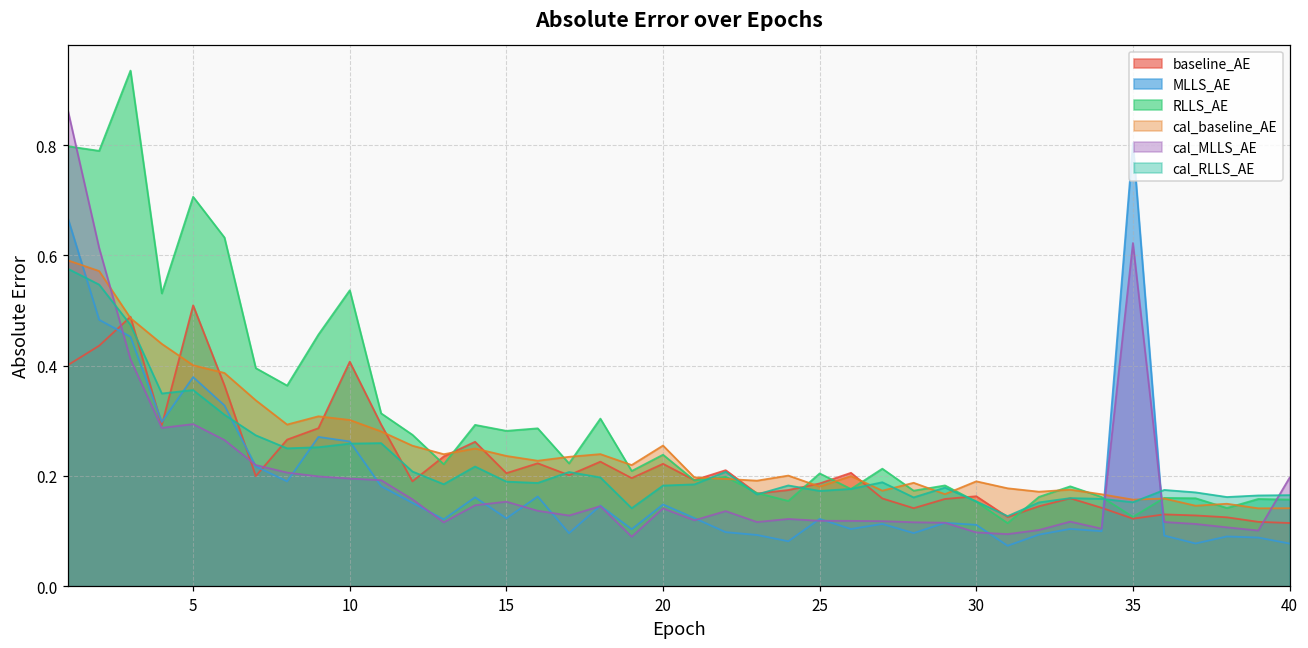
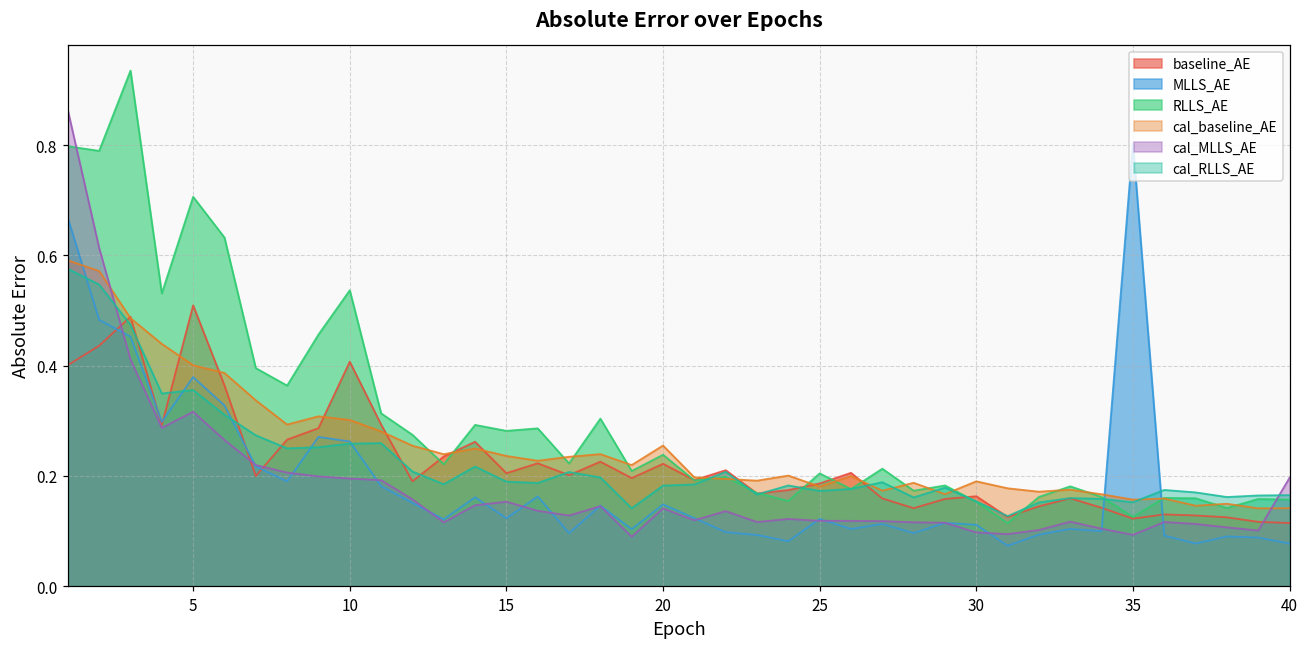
  {
    "MLLS_AE": {
      "5": 0.38,
      "15": 0.12,
      "20": 0.15,
      "30": 0.11,
      "40": 0.08
    },
    "cal_MLLS_AE": {
-     "5": 0.29,
+     "5": 0.32,
      "10": 0.20,
      "15": 0.15,
      "20": 0.14,
      "30": 0.10,
-     "35": 0.62,
+     "35": 0.09,
      "40": 0.20
    }
  }
